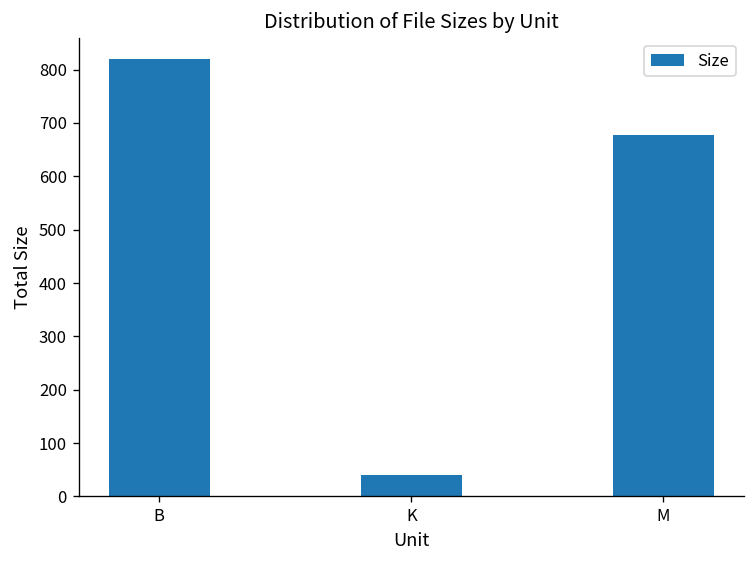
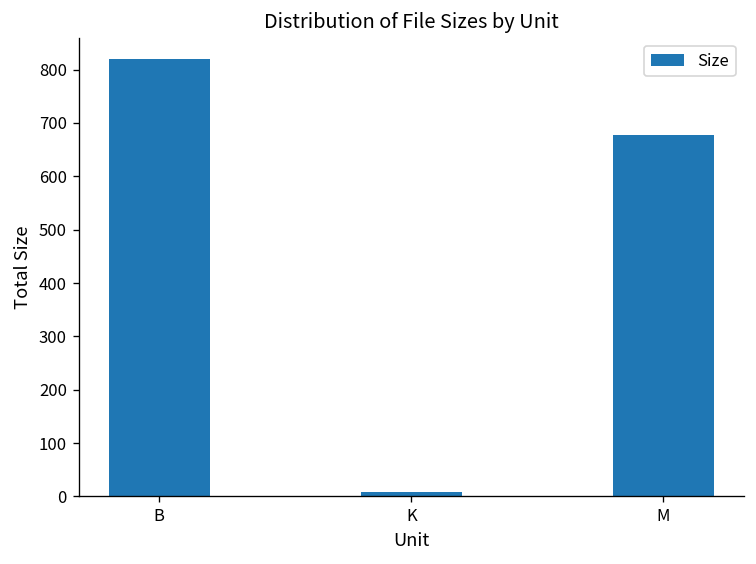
  {
    "B": 820,
-   "K": 40,
+   "K": 10,
    "M": 680
  }
